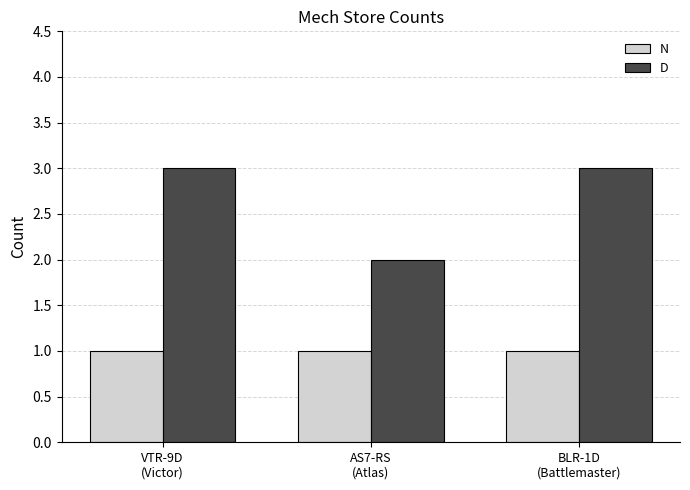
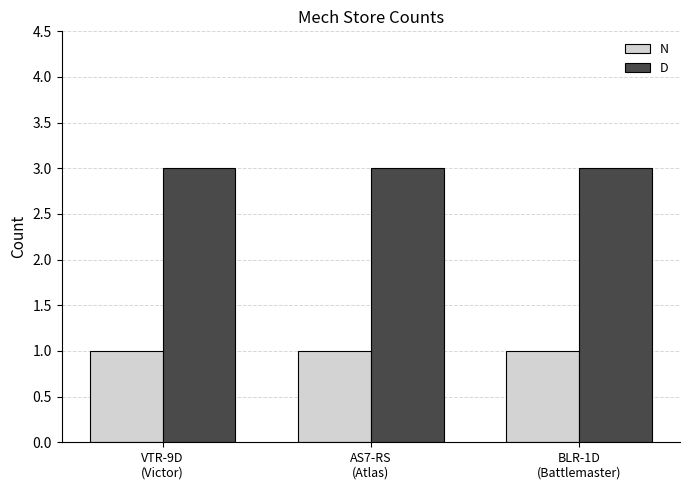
  {
    "N": {
      "VTR-9D (Victor)": 1,
      "AS7-RS (Atlas)": 1,
      "BLR-1D (Battlemaster)": 1
    },
    "D": {
      "VTR-9D (Victor)": 3,
-     "AS7-RS (Atlas)": 2,
+     "AS7-RS (Atlas)": 3,
      "BLR-1D (Battlemaster)": 3
    }
  }
